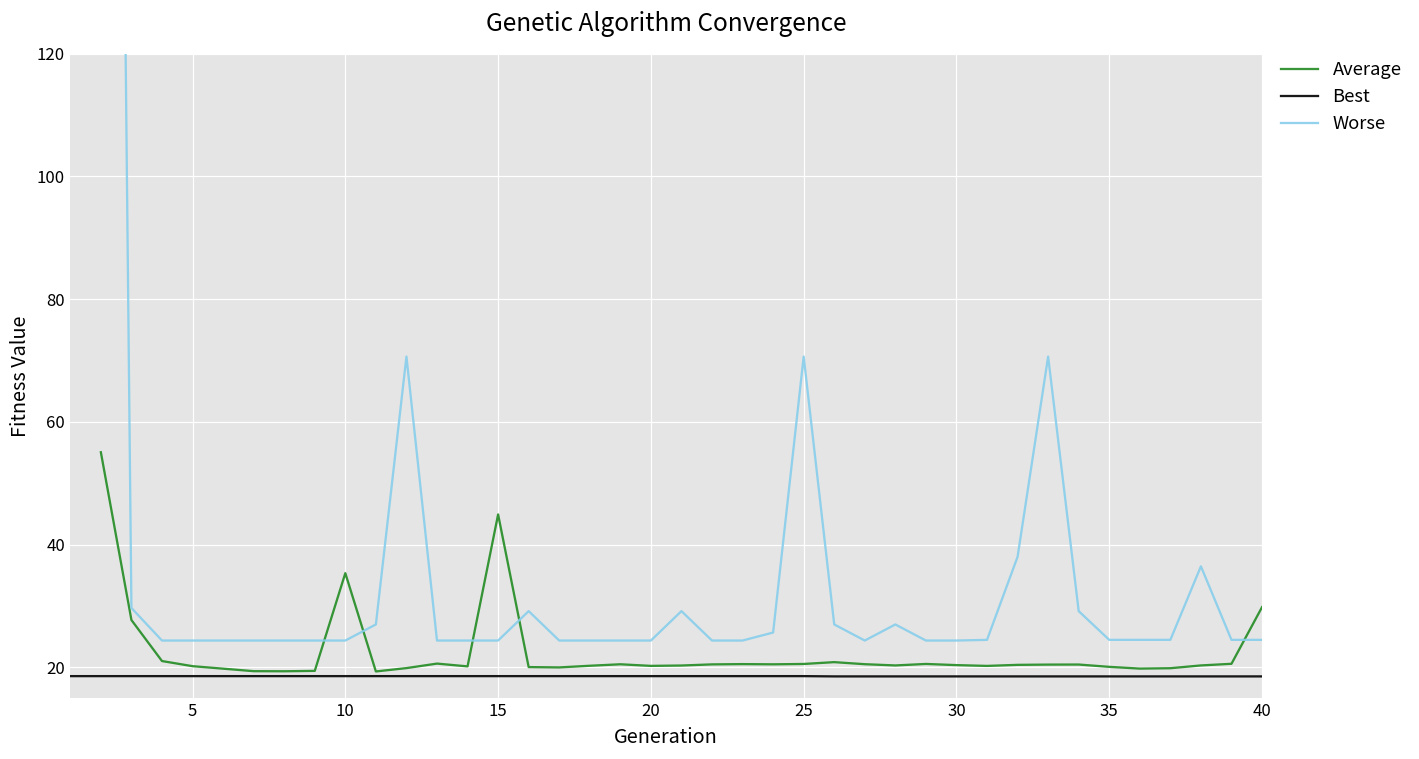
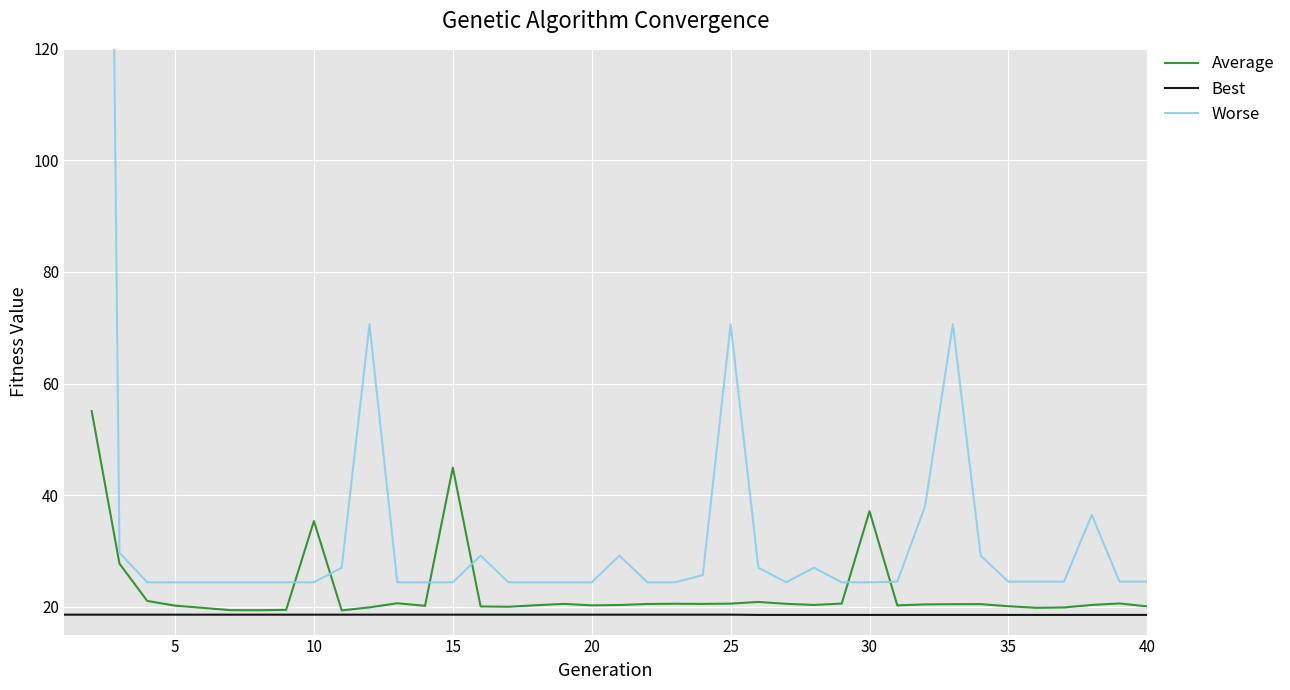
  {
    "Average": {
      "5": 20,
      "10": 35,
      "15": 45,
      "20": 20,
      "25": 21,
-     "30": 20,
+     "30": 37,
      "35": 20,
-     "40": 30
+     "40": 20
    },
    "Best": {
      "5": 19,
      "10": 19,
      "15": 19,
      "20": 19,
      "25": 19,
      "30": 19,
      "35": 19,
      "40": 19
    },
    "Worse": {
      "5": 24,
      "10": 24,
      "15": 24,
      "20": 24,
      "25": 71,
      "30": 24,
      "35": 24,
      "40": 24
    }
  }
